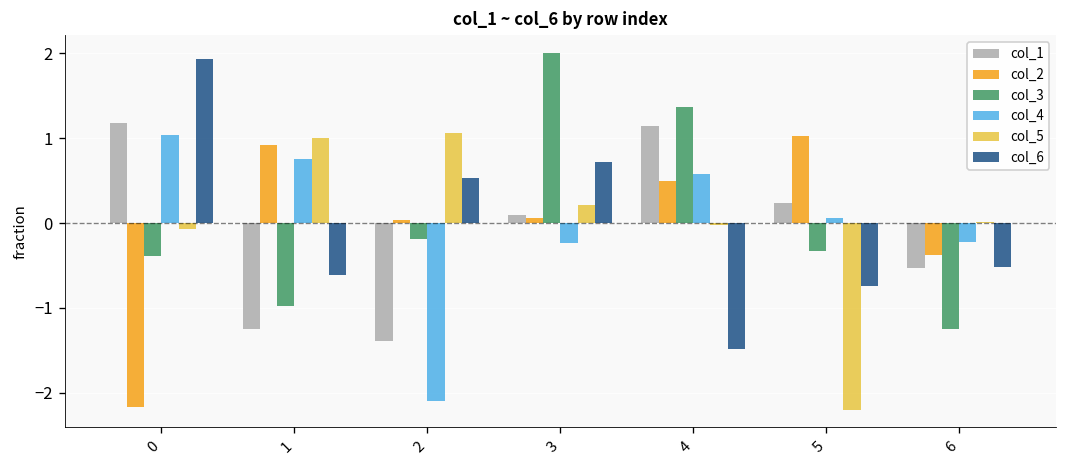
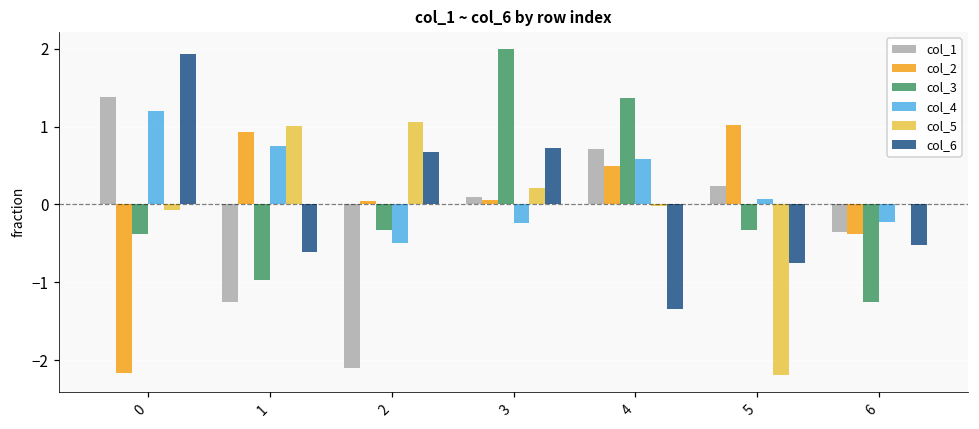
  {
    "col_1": {
-     "0": 1.2,
+     "0": 1.4,
      "1": -1.2,
-     "2": -1.4,
+     "2": -2.1,
      "3": 0.1,
-     "4": 1.1,
+     "4": 0.7,
      "5": 0.2,
-     "6": -0.5
+     "6": -0.4
    },
    "col_3": {
      "0": -0.4,
      "1": -1.0,
-     "2": -0.2,
+     "2": -0.3,
      "3": 2.0,
      "4": 1.4,
      "5": -0.3,
      "6": -1.3
    },
    "col_4": {
-     "0": 1.0,
+     "0": 1.2,
      "1": 0.8,
-     "2": -2.1,
+     "2": -0.5,
      "3": -0.2,
      "4": 0.6,
      "5": 0.1,
      "6": -0.2
    },
    "col_6": {
      "0": 1.9,
      "1": -0.6,
-     "2": 0.5,
+     "2": 0.7,
      "3": 0.7,
-     "4": -1.5,
+     "4": -1.3,
      "5": -0.7,
      "6": -0.5
    }
  }
